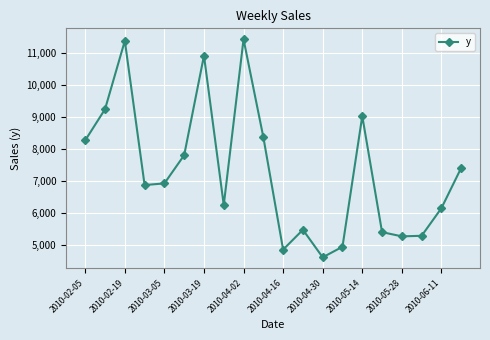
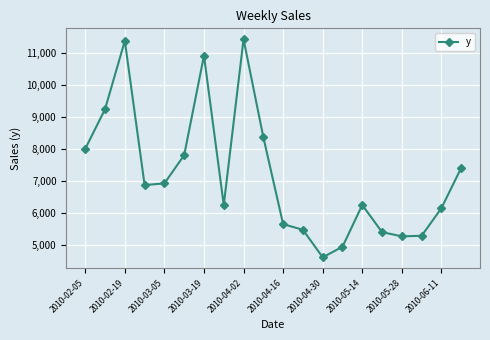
  {
-   "2010-02-05": "8,300",
+   "2010-02-05": "8,000",
    "2010-02-19": "11,400",
    "2010-03-05": "6,900",
    "2010-03-19": "10,900",
    "2010-04-02": "11,400",
-   "2010-04-16": "4,800",
+   "2010-04-16": "5,600",
    "2010-04-30": "4,600",
-   "2010-05-14": "9,000",
+   "2010-05-14": "6,200",
    "2010-05-28": "5,300",
    "2010-06-11": "6,100"
  }
